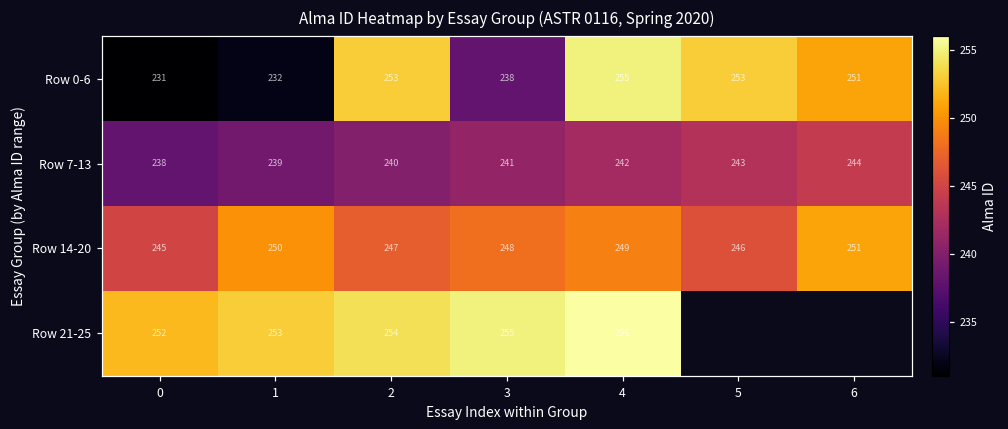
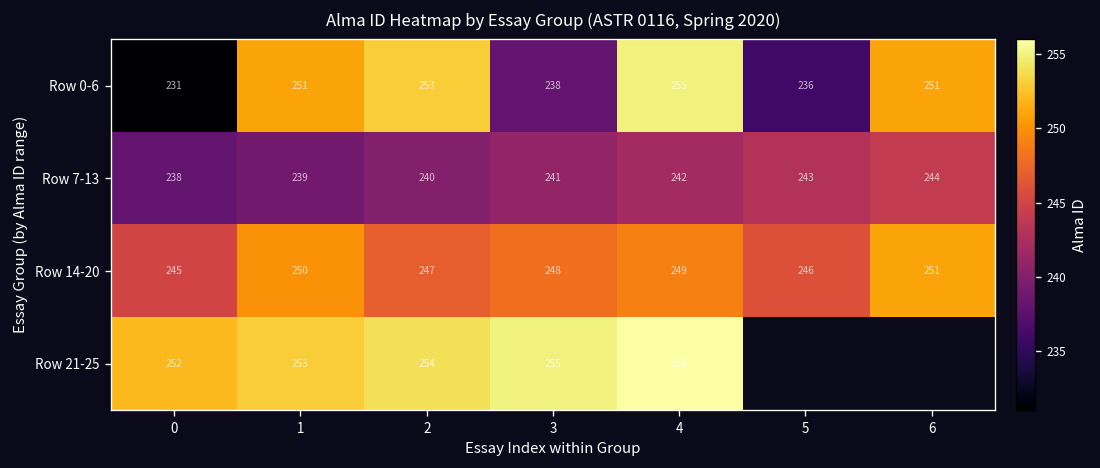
  {
    "Row 0-6": {
      "0": 231,
-     "1": 232,
+     "1": 251,
      "2": 253,
      "3": 238,
      "4": 255,
-     "5": 253,
+     "5": 236,
      "6": 251
    },
    "Row 7-13": {
      "0": 238,
      "1": 239,
      "2": 240,
      "3": 241,
      "4": 242,
      "5": 243,
      "6": 244
    },
    "Row 14-20": {
      "0": 245,
      "1": 250,
      "2": 247,
      "3": 248,
      "4": 249,
      "5": 246,
      "6": 251
    },
    "Row 21-25": {
      "0": 252,
      "1": 253,
      "2": 254,
      "3": 255,
      "4": 256
    }
  }
